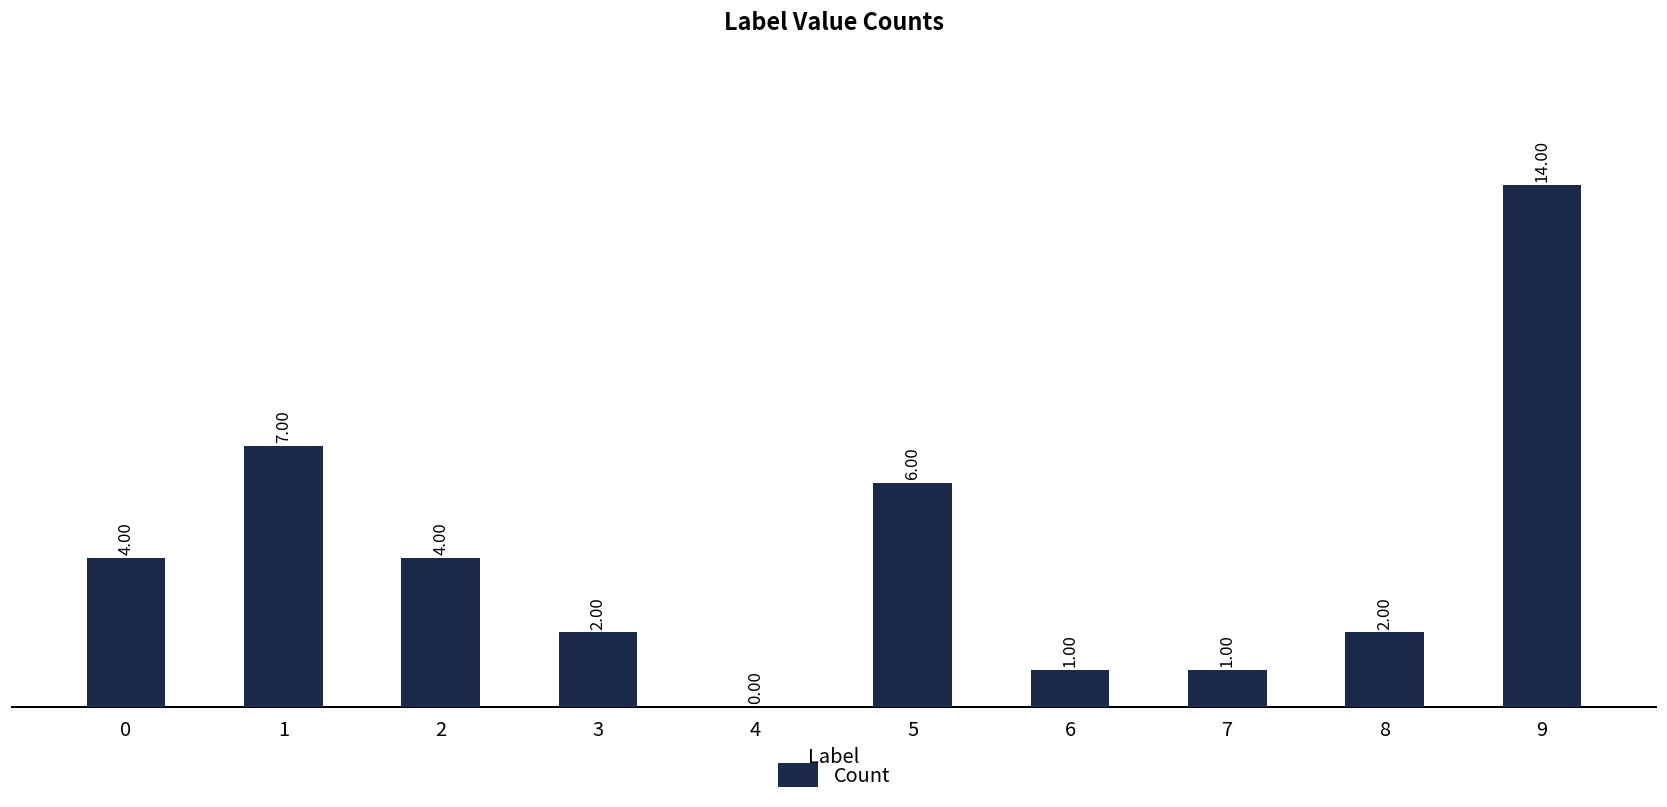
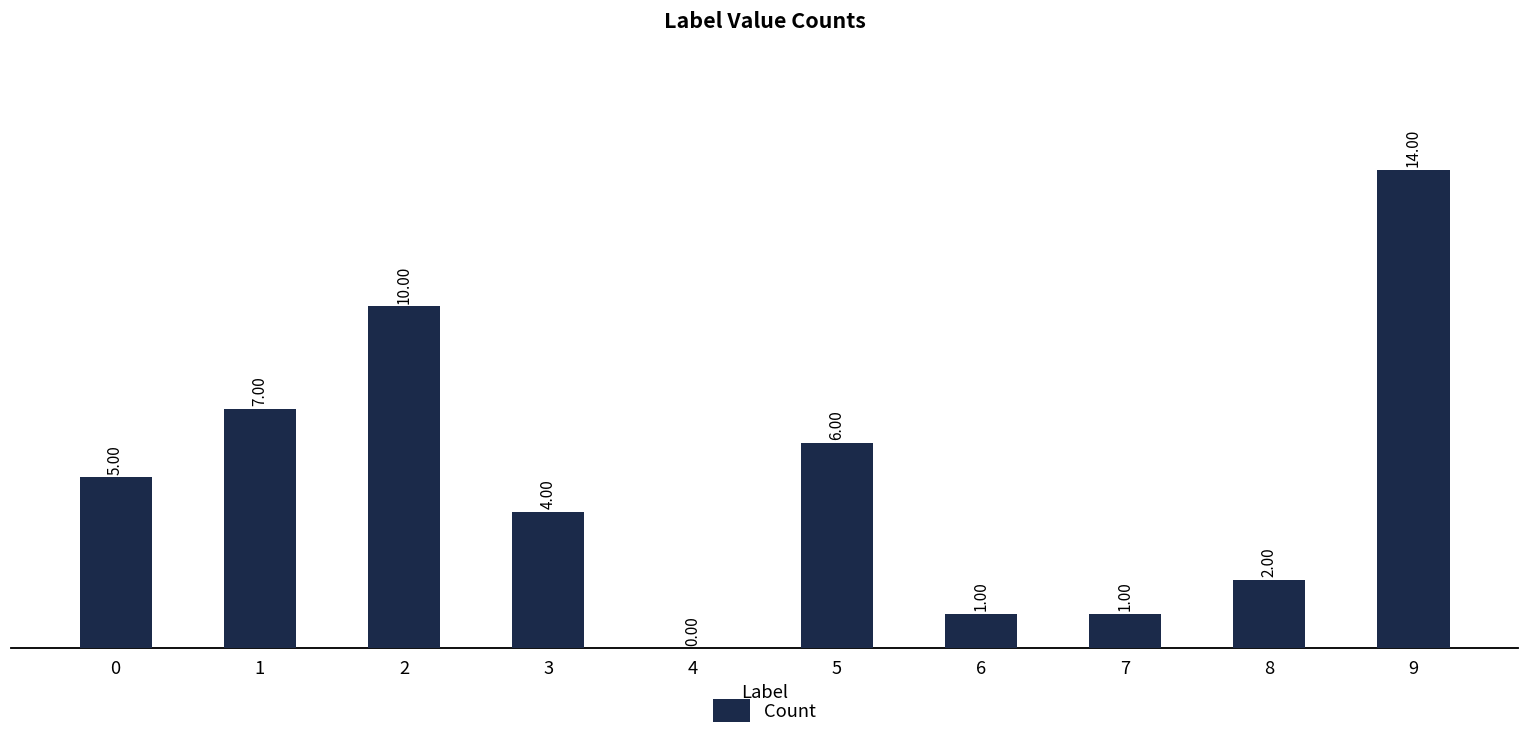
  {
-   "0": 4.00,
+   "0": 5.00,
    "1": 7.00,
-   "2": 4.00,
-   "3": 2.00,
+   "2": 10.00,
+   "3": 4.00,
    "4": 0.00,
    "5": 6.00,
    "6": 1.00,
    "7": 1.00,
    "8": 2.00,
    "9": 14.00
  }
